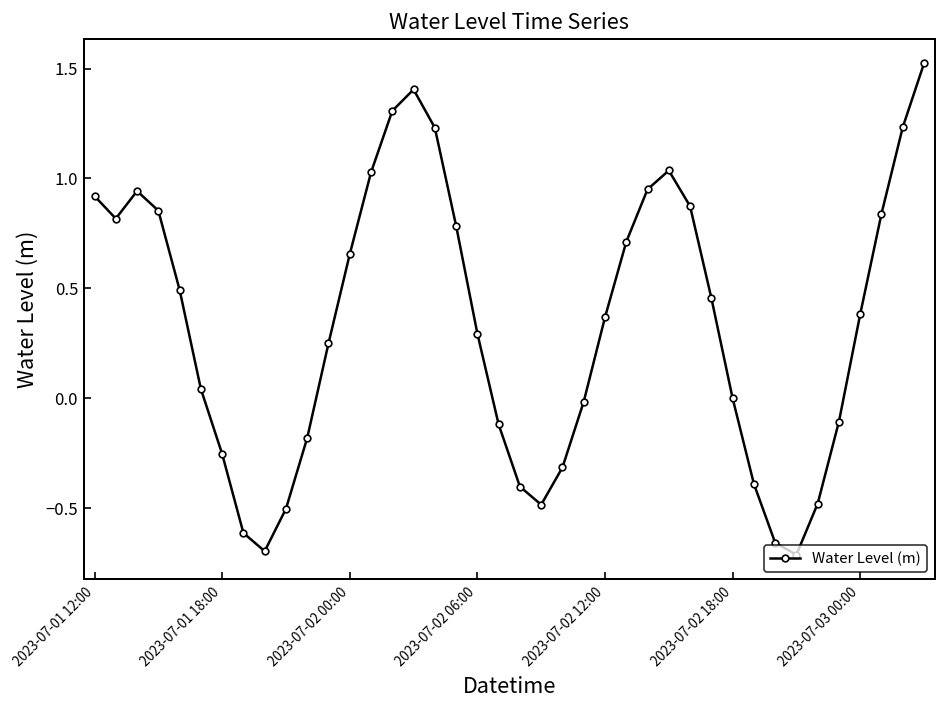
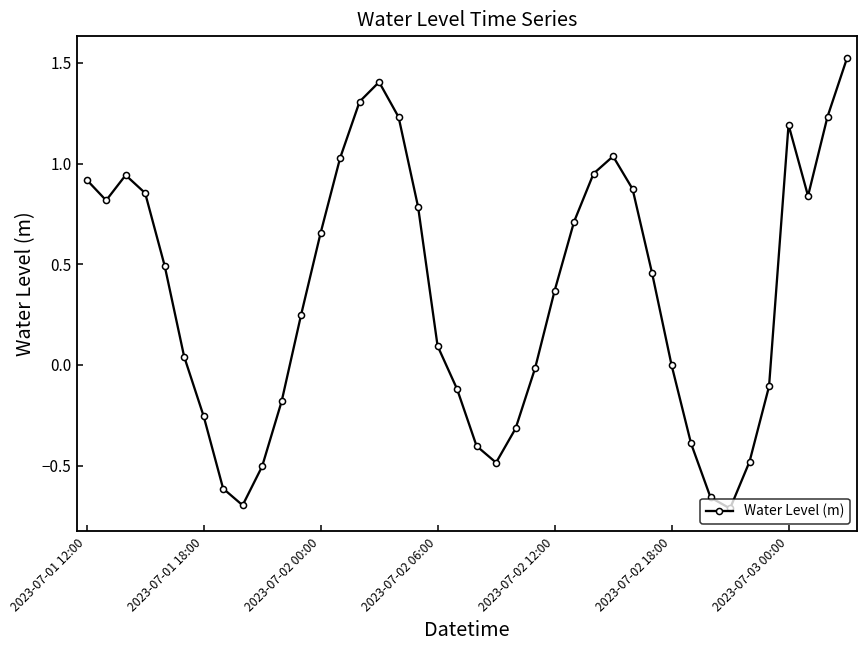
  {
    "2023-07-01 12:00": 0.92,
    "2023-07-01 18:00": -0.25,
    "2023-07-02 00:00": 0.66,
-   "2023-07-02 06:00": 0.29,
+   "2023-07-02 06:00": 0.09,
    "2023-07-02 12:00": 0.37,
    "2023-07-02 18:00": 0.00,
-   "2023-07-03 00:00": 0.38
+   "2023-07-03 00:00": 1.19
  }
